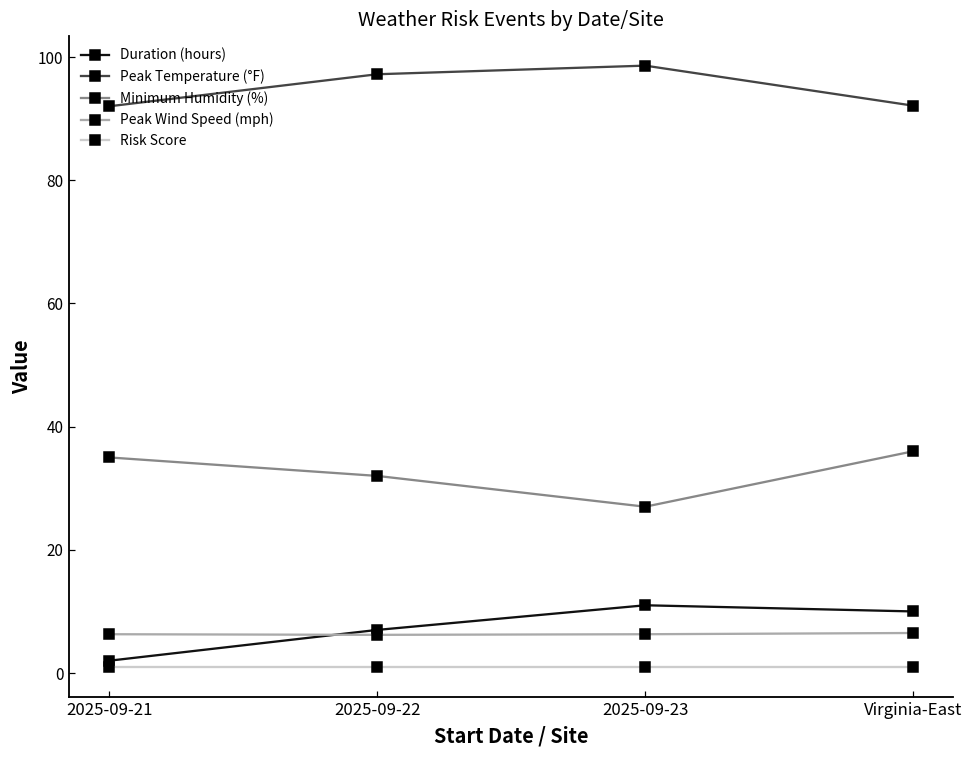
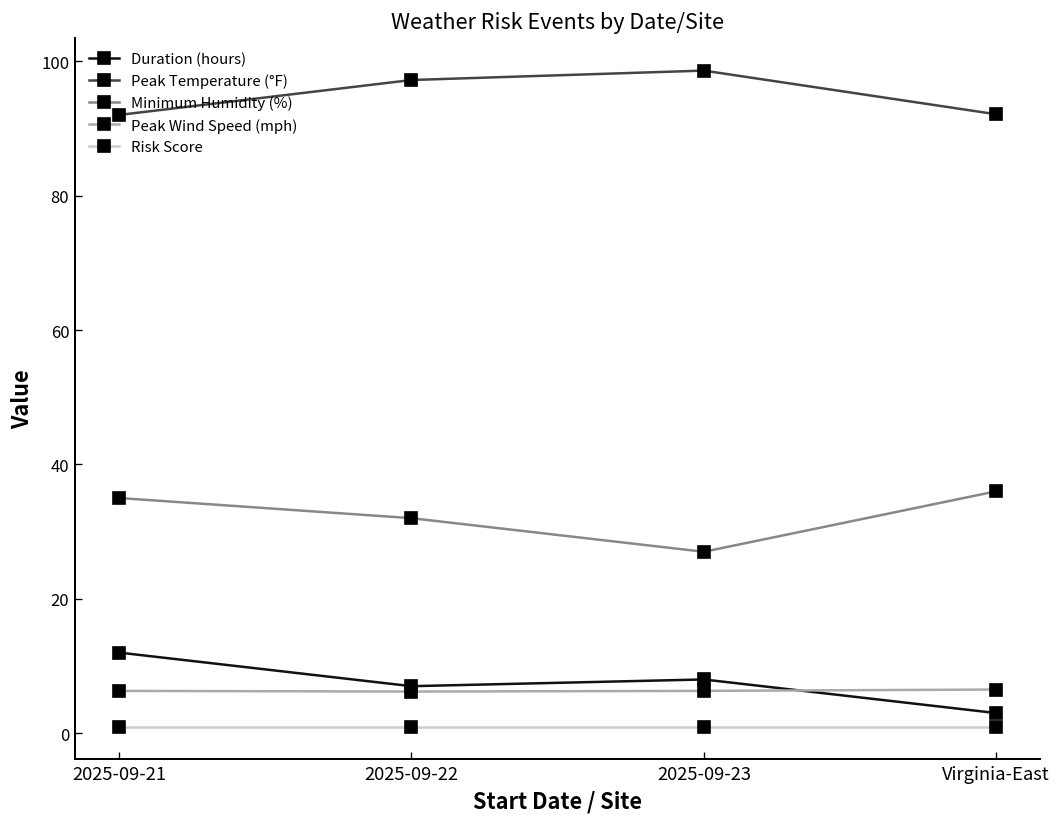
  {
    "Duration (hours)": {
-     "2025-09-21": 2,
+     "2025-09-21": 12,
      "2025-09-22": 7,
-     "2025-09-23": 11,
-     "Virginia-East": 10
+     "2025-09-23": 8,
+     "Virginia-East": 3
    },
    "Peak Temperature (°F)": {
      "2025-09-21": 92,
      "2025-09-22": 97,
      "2025-09-23": 99,
      "Virginia-East": 92
    }
  }
